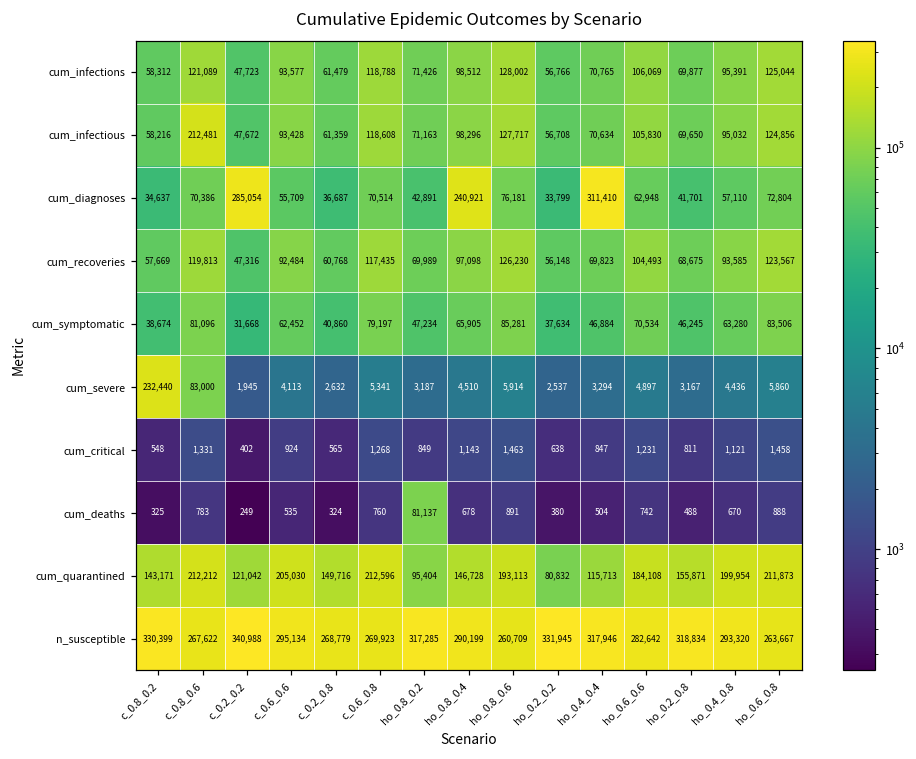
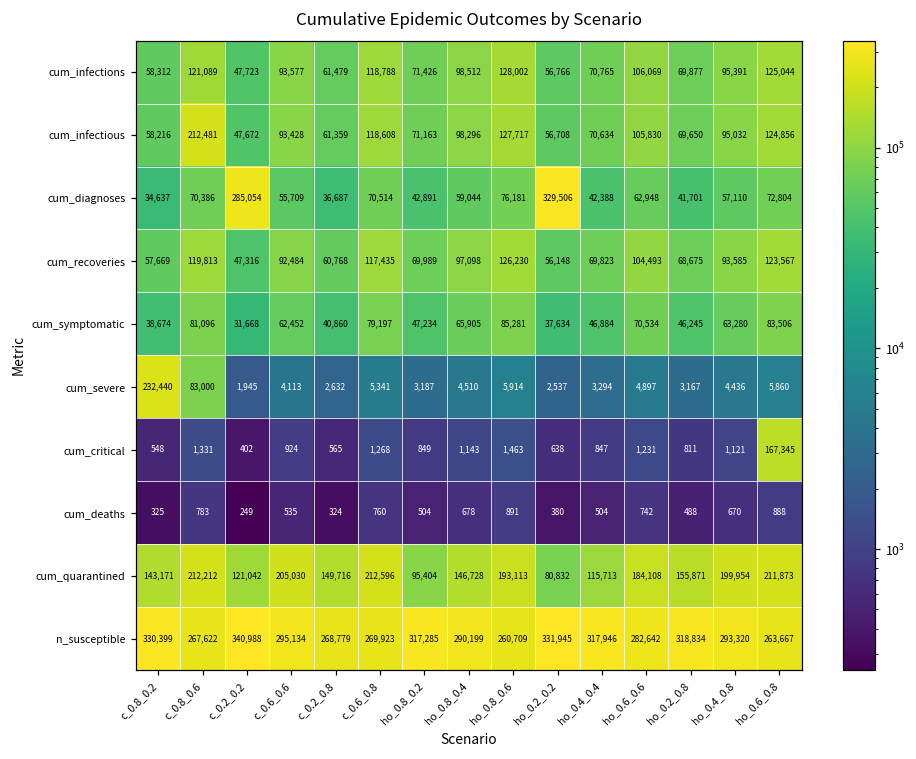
  {
    "cum_infections": {
      "c_0.8_0.2": "58,312",
      "c_0.8_0.6": "121,089",
      "c_0.2_0.2": "47,723",
      "c_0.6_0.6": "93,577",
      "c_0.2_0.8": "61,479",
      "c_0.6_0.8": "118,788",
      "ho_0.8_0.2": "71,426",
      "ho_0.8_0.4": "98,512",
      "ho_0.8_0.6": "128,002",
      "ho_0.2_0.2": "56,766",
      "ho_0.4_0.4": "70,765",
      "ho_0.6_0.6": "106,069",
      "ho_0.2_0.8": "69,877",
      "ho_0.4_0.8": "95,391",
      "ho_0.6_0.8": "125,044"
    },
    "cum_infectious": {
      "c_0.8_0.2": "58,216",
      "c_0.8_0.6": "212,481",
      "c_0.2_0.2": "47,672",
      "c_0.6_0.6": "93,428",
      "c_0.2_0.8": "61,359",
      "c_0.6_0.8": "118,608",
      "ho_0.8_0.2": "71,163",
      "ho_0.8_0.4": "98,296",
      "ho_0.8_0.6": "127,717",
      "ho_0.2_0.2": "56,708",
      "ho_0.4_0.4": "70,634",
      "ho_0.6_0.6": "105,830",
      "ho_0.2_0.8": "69,650",
      "ho_0.4_0.8": "95,032",
      "ho_0.6_0.8": "124,856"
    },
    "cum_diagnoses": {
      "c_0.8_0.2": "34,637",
      "c_0.8_0.6": "70,386",
      "c_0.2_0.2": "285,054",
      "c_0.6_0.6": "55,709",
      "c_0.2_0.8": "36,687",
      "c_0.6_0.8": "70,514",
      "ho_0.8_0.2": "42,891",
-     "ho_0.8_0.4": "240,921",
+     "ho_0.8_0.4": "59,044",
      "ho_0.8_0.6": "76,181",
-     "ho_0.2_0.2": "33,799",
-     "ho_0.4_0.4": "311,410",
+     "ho_0.2_0.2": "329,506",
+     "ho_0.4_0.4": "42,388",
      "ho_0.6_0.6": "62,948",
      "ho_0.2_0.8": "41,701",
      "ho_0.4_0.8": "57,110",
      "ho_0.6_0.8": "72,804"
    },
    "cum_recoveries": {
      "c_0.8_0.2": "57,669",
      "c_0.8_0.6": "119,813",
      "c_0.2_0.2": "47,316",
      "c_0.6_0.6": "92,484",
      "c_0.2_0.8": "60,768",
      "c_0.6_0.8": "117,435",
      "ho_0.8_0.2": "69,989",
      "ho_0.8_0.4": "97,098",
      "ho_0.8_0.6": "126,230",
      "ho_0.2_0.2": "56,148",
      "ho_0.4_0.4": "69,823",
      "ho_0.6_0.6": "104,493",
      "ho_0.2_0.8": "68,675",
      "ho_0.4_0.8": "93,585",
      "ho_0.6_0.8": "123,567"
    },
    "cum_symptomatic": {
      "c_0.8_0.2": "38,674",
      "c_0.8_0.6": "81,096",
      "c_0.2_0.2": "31,668",
      "c_0.6_0.6": "62,452",
      "c_0.2_0.8": "40,860",
      "c_0.6_0.8": "79,197",
      "ho_0.8_0.2": "47,234",
      "ho_0.8_0.4": "65,905",
      "ho_0.8_0.6": "85,281",
      "ho_0.2_0.2": "37,634",
      "ho_0.4_0.4": "46,884",
      "ho_0.6_0.6": "70,534",
      "ho_0.2_0.8": "46,245",
      "ho_0.4_0.8": "63,280",
      "ho_0.6_0.8": "83,506"
    },
    "cum_severe": {
      "c_0.8_0.2": "232,440",
      "c_0.8_0.6": "83,000",
      "c_0.2_0.2": "1,945",
      "c_0.6_0.6": "4,113",
      "c_0.2_0.8": "2,632",
      "c_0.6_0.8": "5,341",
      "ho_0.8_0.2": "3,187",
      "ho_0.8_0.4": "4,510",
      "ho_0.8_0.6": "5,914",
      "ho_0.2_0.2": "2,537",
      "ho_0.4_0.4": "3,294",
      "ho_0.6_0.6": "4,897",
      "ho_0.2_0.8": "3,167",
      "ho_0.4_0.8": "4,436",
      "ho_0.6_0.8": "5,860"
    },
    "cum_critical": {
      "c_0.8_0.2": "548",
      "c_0.8_0.6": "1,331",
      "c_0.2_0.2": "402",
      "c_0.6_0.6": "924",
      "c_0.2_0.8": "565",
      "c_0.6_0.8": "1,268",
      "ho_0.8_0.2": "849",
      "ho_0.8_0.4": "1,143",
      "ho_0.8_0.6": "1,463",
      "ho_0.2_0.2": "638",
      "ho_0.4_0.4": "847",
      "ho_0.6_0.6": "1,231",
      "ho_0.2_0.8": "811",
      "ho_0.4_0.8": "1,121",
-     "ho_0.6_0.8": "1,458"
+     "ho_0.6_0.8": "167,345"
    },
    "cum_deaths": {
      "c_0.8_0.2": "325",
      "c_0.8_0.6": "783",
      "c_0.2_0.2": "249",
      "c_0.6_0.6": "535",
      "c_0.2_0.8": "324",
      "c_0.6_0.8": "760",
-     "ho_0.8_0.2": "81,137",
+     "ho_0.8_0.2": "504",
      "ho_0.8_0.4": "678",
      "ho_0.8_0.6": "891",
      "ho_0.2_0.2": "380",
      "ho_0.4_0.4": "504",
      "ho_0.6_0.6": "742",
      "ho_0.2_0.8": "488",
      "ho_0.4_0.8": "670",
      "ho_0.6_0.8": "888"
    },
    "cum_quarantined": {
      "c_0.8_0.2": "143,171",
      "c_0.8_0.6": "212,212",
      "c_0.2_0.2": "121,042",
      "c_0.6_0.6": "205,030",
      "c_0.2_0.8": "149,716",
      "c_0.6_0.8": "212,596",
      "ho_0.8_0.2": "95,404",
      "ho_0.8_0.4": "146,728",
      "ho_0.8_0.6": "193,113",
      "ho_0.2_0.2": "80,832",
      "ho_0.4_0.4": "115,713",
      "ho_0.6_0.6": "184,108",
      "ho_0.2_0.8": "155,871",
      "ho_0.4_0.8": "199,954",
      "ho_0.6_0.8": "211,873"
    },
    "n_susceptible": {
      "c_0.8_0.2": "330,399",
      "c_0.8_0.6": "267,622",
      "c_0.2_0.2": "340,988",
      "c_0.6_0.6": "295,134",
      "c_0.2_0.8": "268,779",
      "c_0.6_0.8": "269,923",
      "ho_0.8_0.2": "317,285",
      "ho_0.8_0.4": "290,199",
      "ho_0.8_0.6": "260,709",
      "ho_0.2_0.2": "331,945",
      "ho_0.4_0.4": "317,946",
      "ho_0.6_0.6": "282,642",
      "ho_0.2_0.8": "318,834",
      "ho_0.4_0.8": "293,320",
      "ho_0.6_0.8": "263,667"
    }
  }
